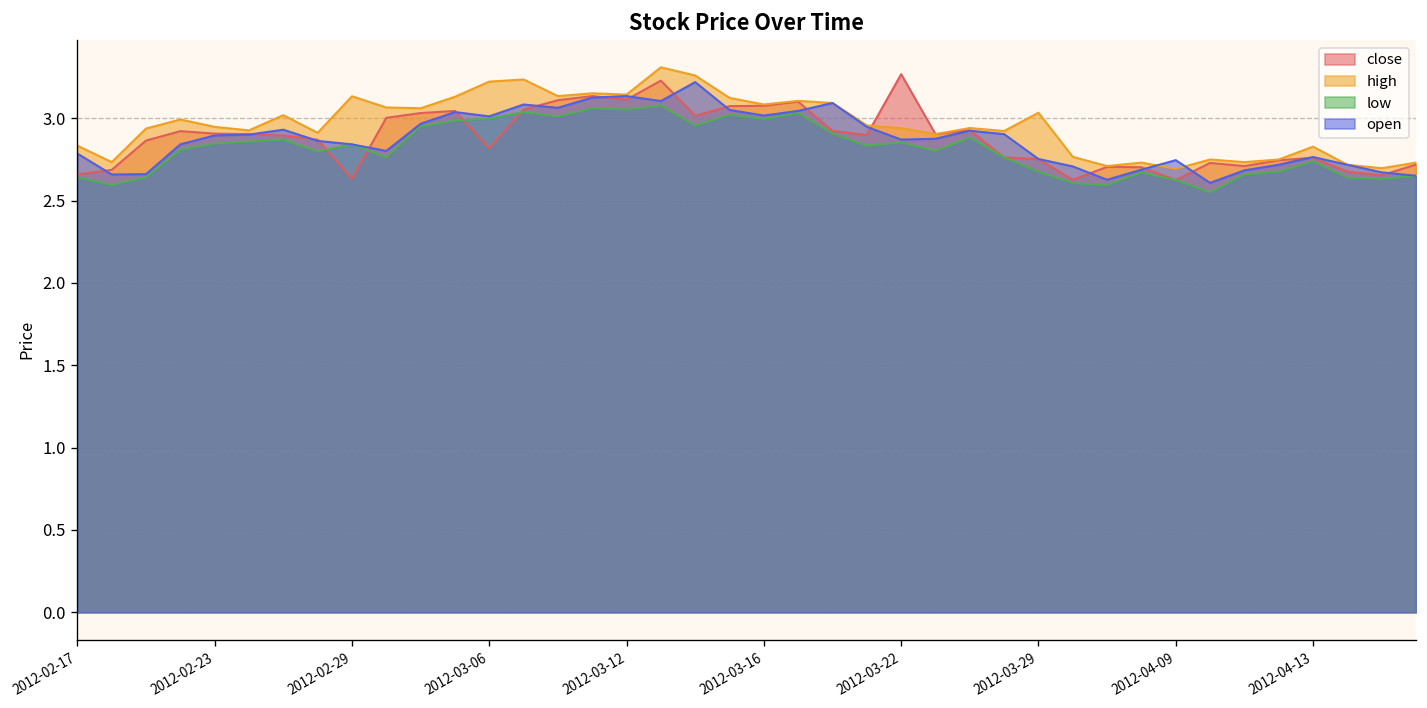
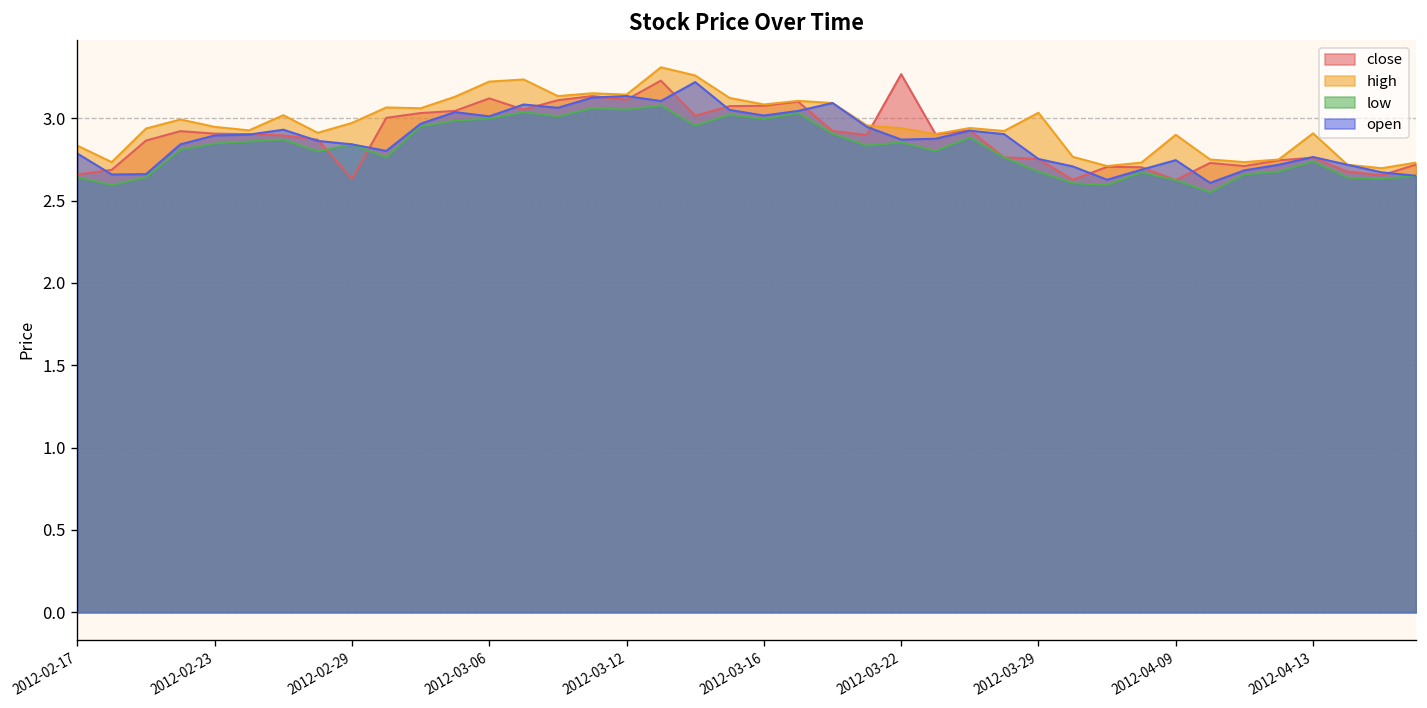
  {
    "close": {
      "2012-02-29": 2.63,
-     "2012-03-06": 2.82,
+     "2012-03-06": 3.12,
      "2012-03-12": 3.11,
      "2012-03-22": 3.27
    },
    "high": {
      "2012-02-17": 2.83,
      "2012-02-23": 2.95,
-     "2012-02-29": 3.13,
+     "2012-02-29": 2.97,
      "2012-03-06": 3.22,
      "2012-03-22": 2.94,
      "2012-03-29": 3.03,
-     "2012-04-09": 2.69,
-     "2012-04-13": 2.83
+     "2012-04-09": 2.90,
+     "2012-04-13": 2.91
    },
    "low": {
      "2012-02-23": 2.85,
      "2012-03-12": 3.05,
      "2012-03-16": 3.00,
      "2012-03-29": 2.68,
      "2012-04-13": 2.74
    },
    "open": {
      "2012-02-17": 2.79,
      "2012-03-16": 3.02,
      "2012-04-09": 2.75
    }
  }
